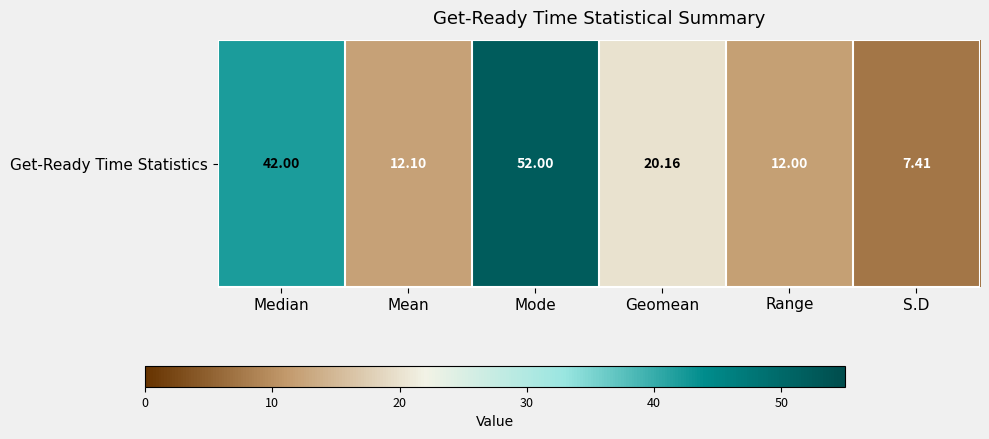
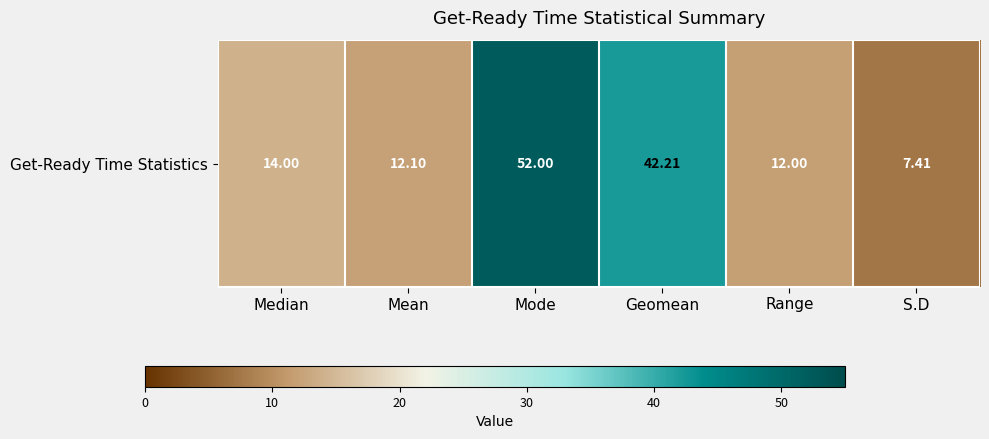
  {
    "Get-Ready Time Statistics": {
-     "Median": 42.00,
+     "Median": 14.00,
      "Mean": 12.10,
      "Mode": 52.00,
-     "Geomean": 20.16,
+     "Geomean": 42.21,
      "Range": 12.00,
      "S.D": 7.41
    }
  }
